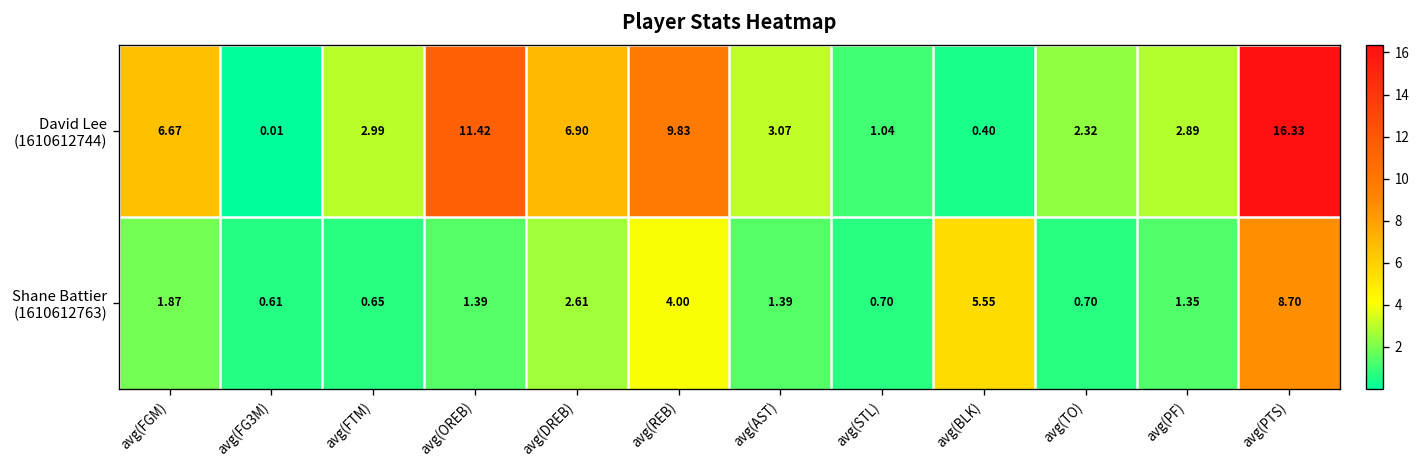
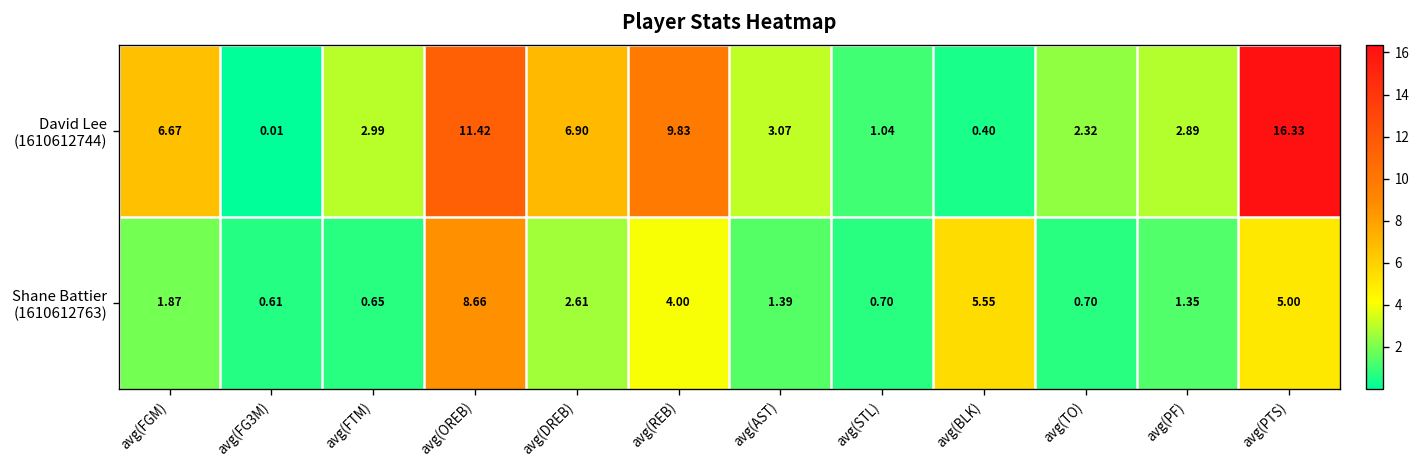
  {
    "David Lee (1610612744)": {
      "avg(FGM)": 6.67,
      "avg(FG3M)": 0.01,
      "avg(FTM)": 2.99,
      "avg(OREB)": 11.42,
      "avg(DREB)": 6.90,
      "avg(REB)": 9.83,
      "avg(AST)": 3.07,
      "avg(STL)": 1.04,
      "avg(BLK)": 0.40,
      "avg(TO)": 2.32,
      "avg(PF)": 2.89,
      "avg(PTS)": 16.33
    },
    "Shane Battier (1610612763)": {
      "avg(FGM)": 1.87,
      "avg(FG3M)": 0.61,
      "avg(FTM)": 0.65,
-     "avg(OREB)": 1.39,
+     "avg(OREB)": 8.66,
      "avg(DREB)": 2.61,
      "avg(REB)": 4.00,
      "avg(AST)": 1.39,
      "avg(STL)": 0.70,
      "avg(BLK)": 5.55,
      "avg(TO)": 0.70,
      "avg(PF)": 1.35,
-     "avg(PTS)": 8.70
+     "avg(PTS)": 5.00
    }
  }
